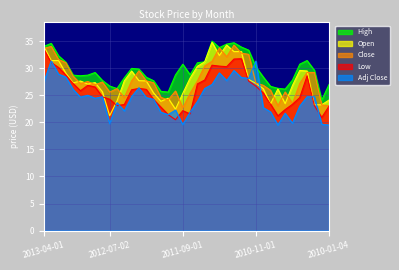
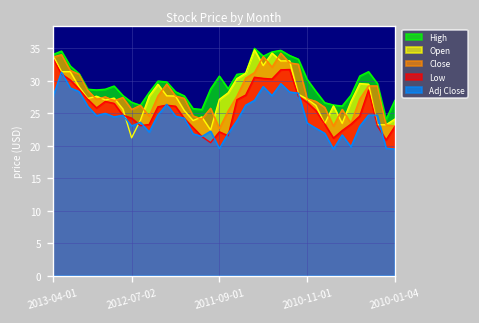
  {
    "High": {
      "2012-07-02": 27,
      "2011-09-01": 31,
      "2010-11-01": 30,
      "2010-01-04": 27
    },
    "Open": {
      "2012-07-02": 21,
-     "2011-09-01": 25,
+     "2011-09-01": 27,
      "2010-01-04": 24
    },
    "Close": {
      "2012-07-02": 26,
      "2011-09-01": 23
    },
    "Low": {
      "2012-07-02": 24,
      "2011-09-01": 22,
      "2010-11-01": 27
    },
    "Adj Close": {
      "2013-04-01": 27,
-     "2012-07-02": 20,
+     "2012-07-02": 23,
      "2011-09-01": 20,
-     "2010-11-01": 31,
+     "2010-11-01": 24,
      "2010-01-04": 20
    }
  }
